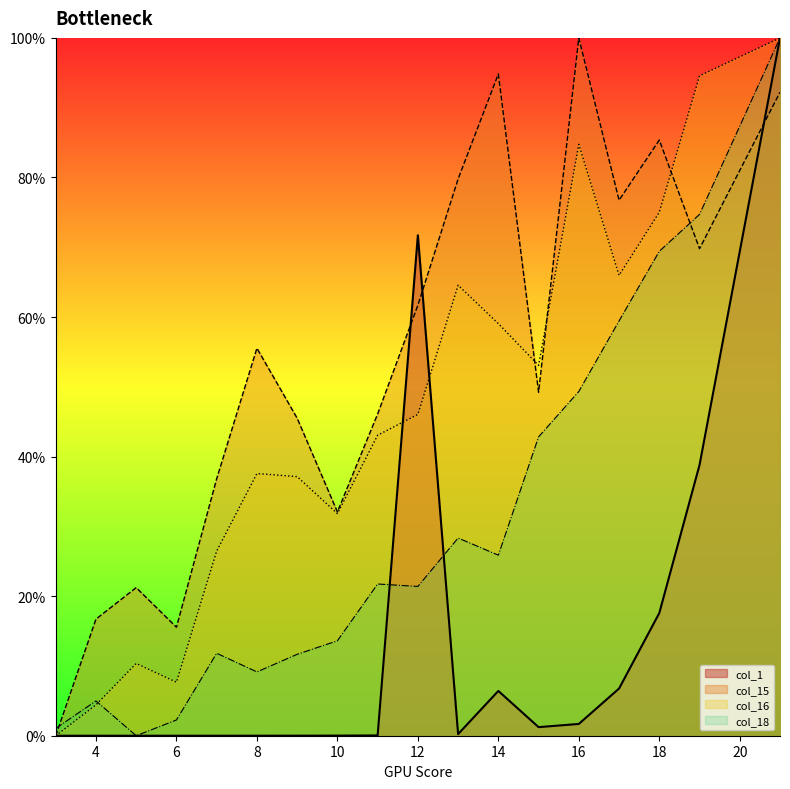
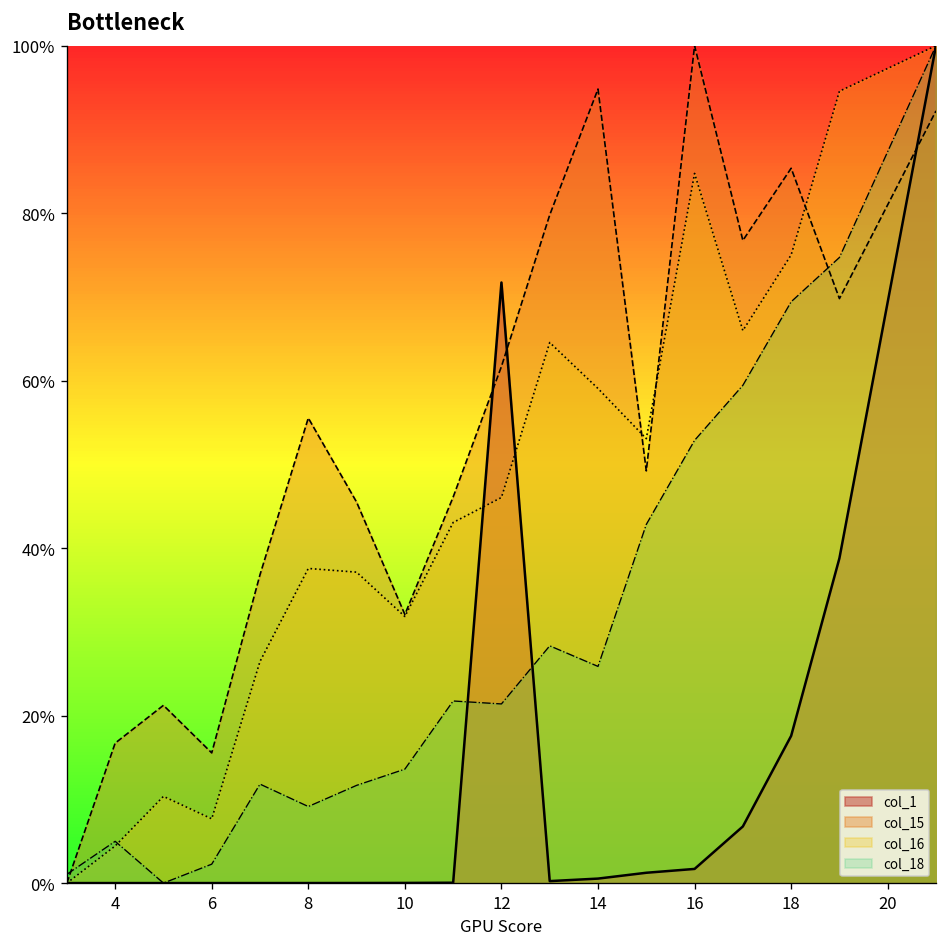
  {
    "col_1": {
      "4": "0%",
      "6": "0%",
      "8": "0%",
      "10": "0%",
      "12": "72%",
-     "14": "6%",
+     "14": "1%",
      "16": "2%",
      "18": "18%"
    },
    "col_18": {
      "4": "5%",
      "6": "2%",
      "8": "9%",
      "10": "14%",
      "12": "21%",
      "14": "26%",
-     "16": "49%",
+     "16": "53%",
      "18": "69%"
    }
  }
